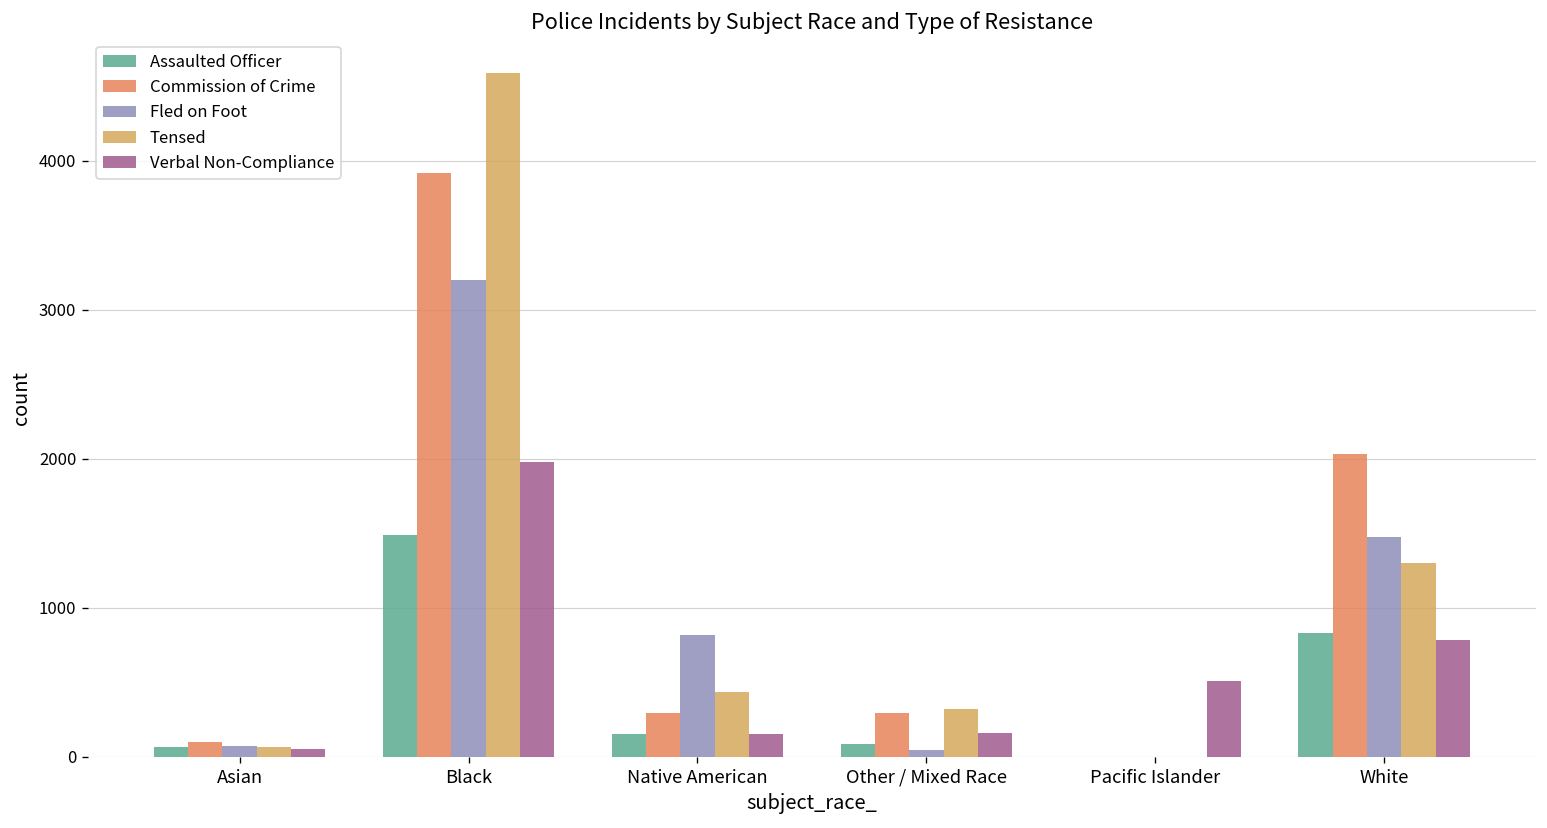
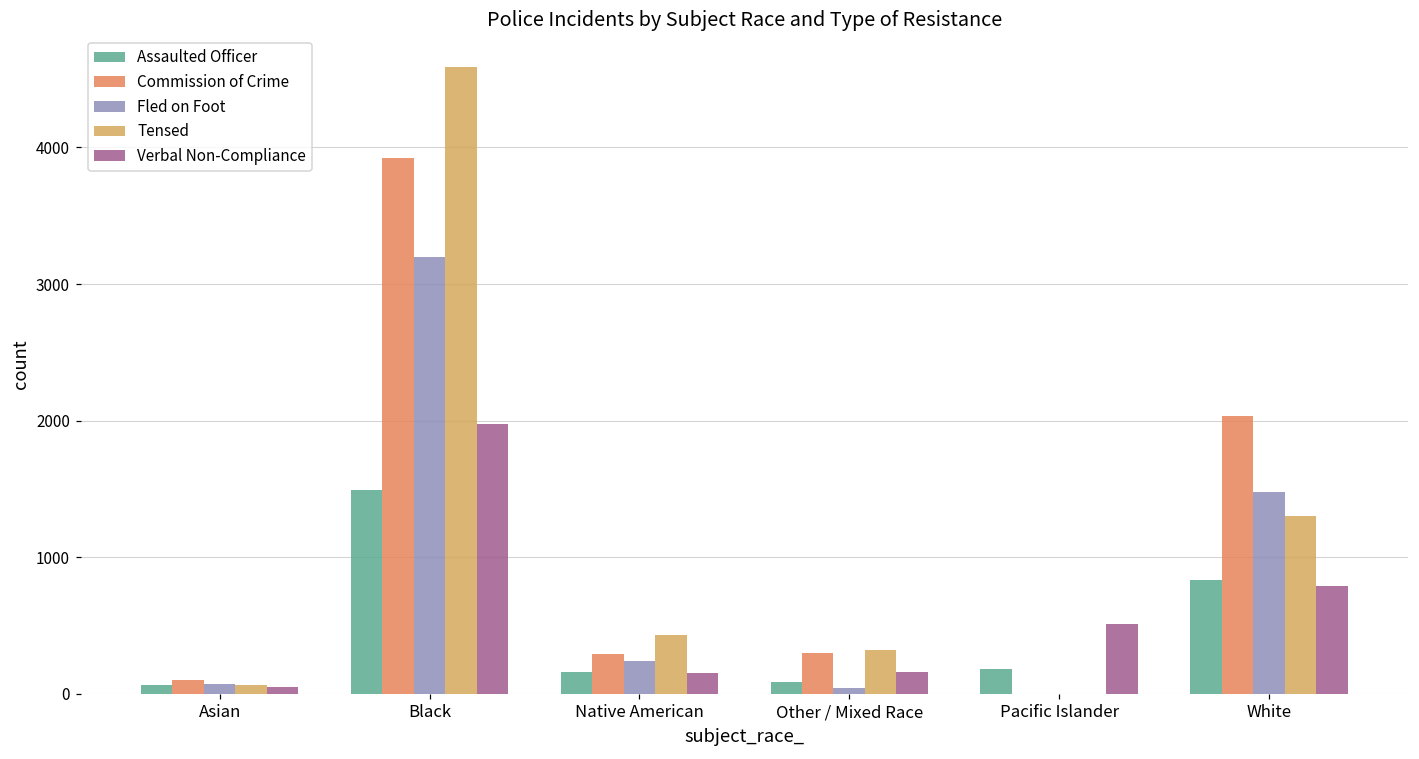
  {
    "Assaulted Officer": {
      "Asian": 60,
      "Black": 1490,
      "Native American": 160,
      "Other / Mixed Race": 90,
-     "Pacific Islander": 0,
+     "Pacific Islander": 180,
      "White": 830
    },
    "Fled on Foot": {
      "Asian": 70,
      "Black": 3200,
-     "Native American": 820,
+     "Native American": 240,
      "Other / Mixed Race": 40,
      "Pacific Islander": 0,
      "White": 1480
    },
    "Verbal Non-Compliance": {
      "Asian": 50,
      "Black": 1980,
      "Native American": 160,
      "Other / Mixed Race": 160,
      "Pacific Islander": 510,
      "White": 790
    }
  }
